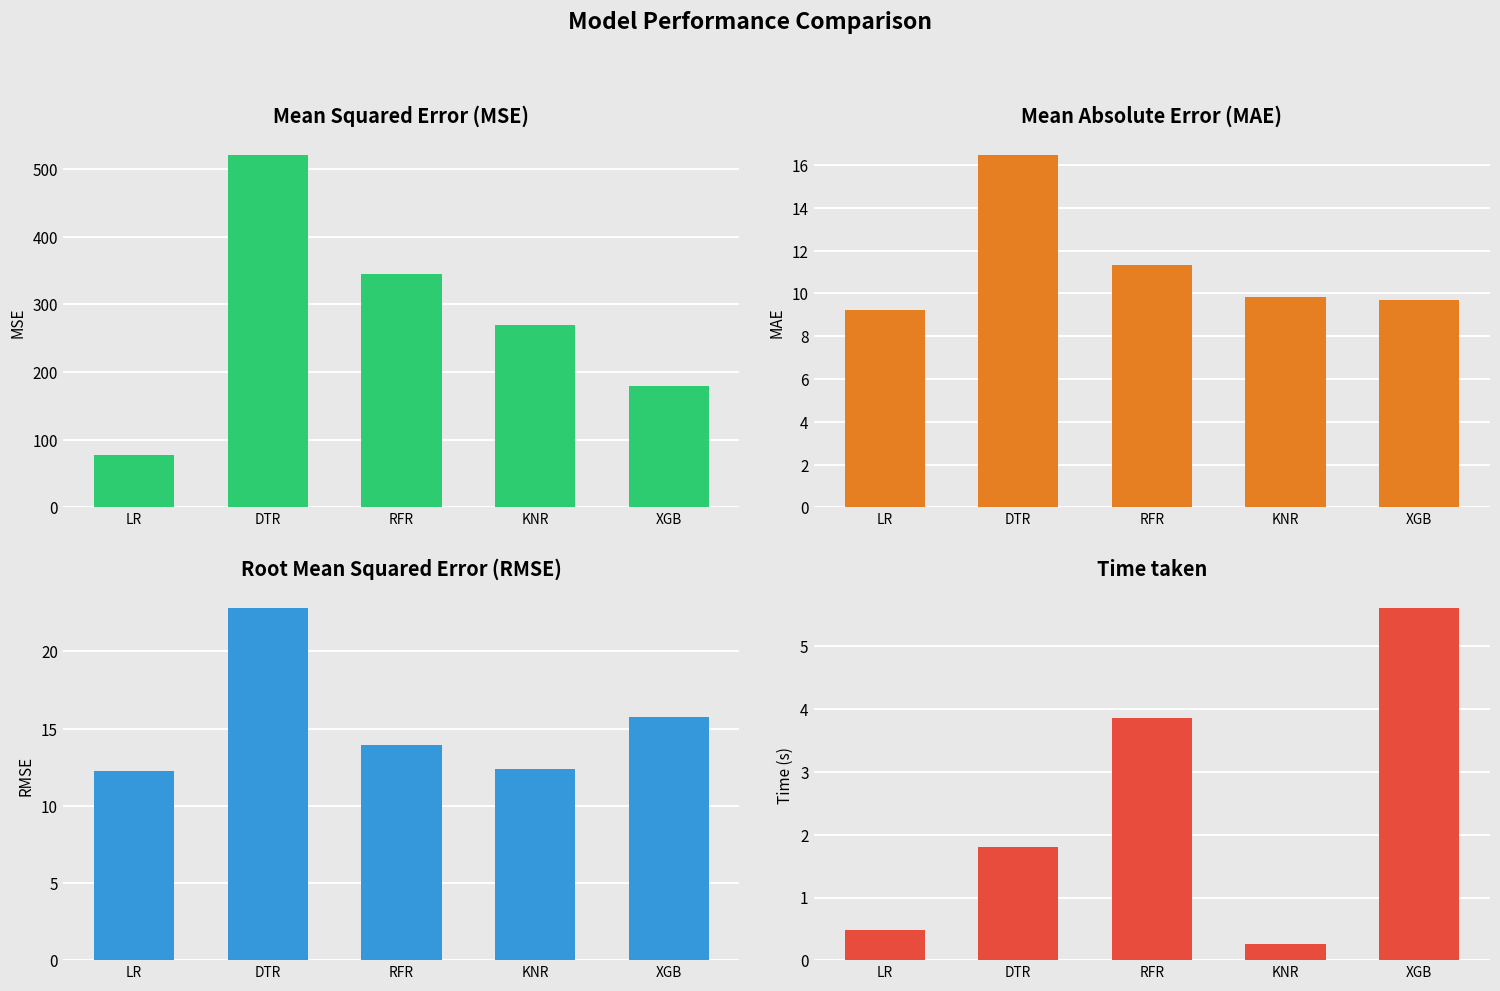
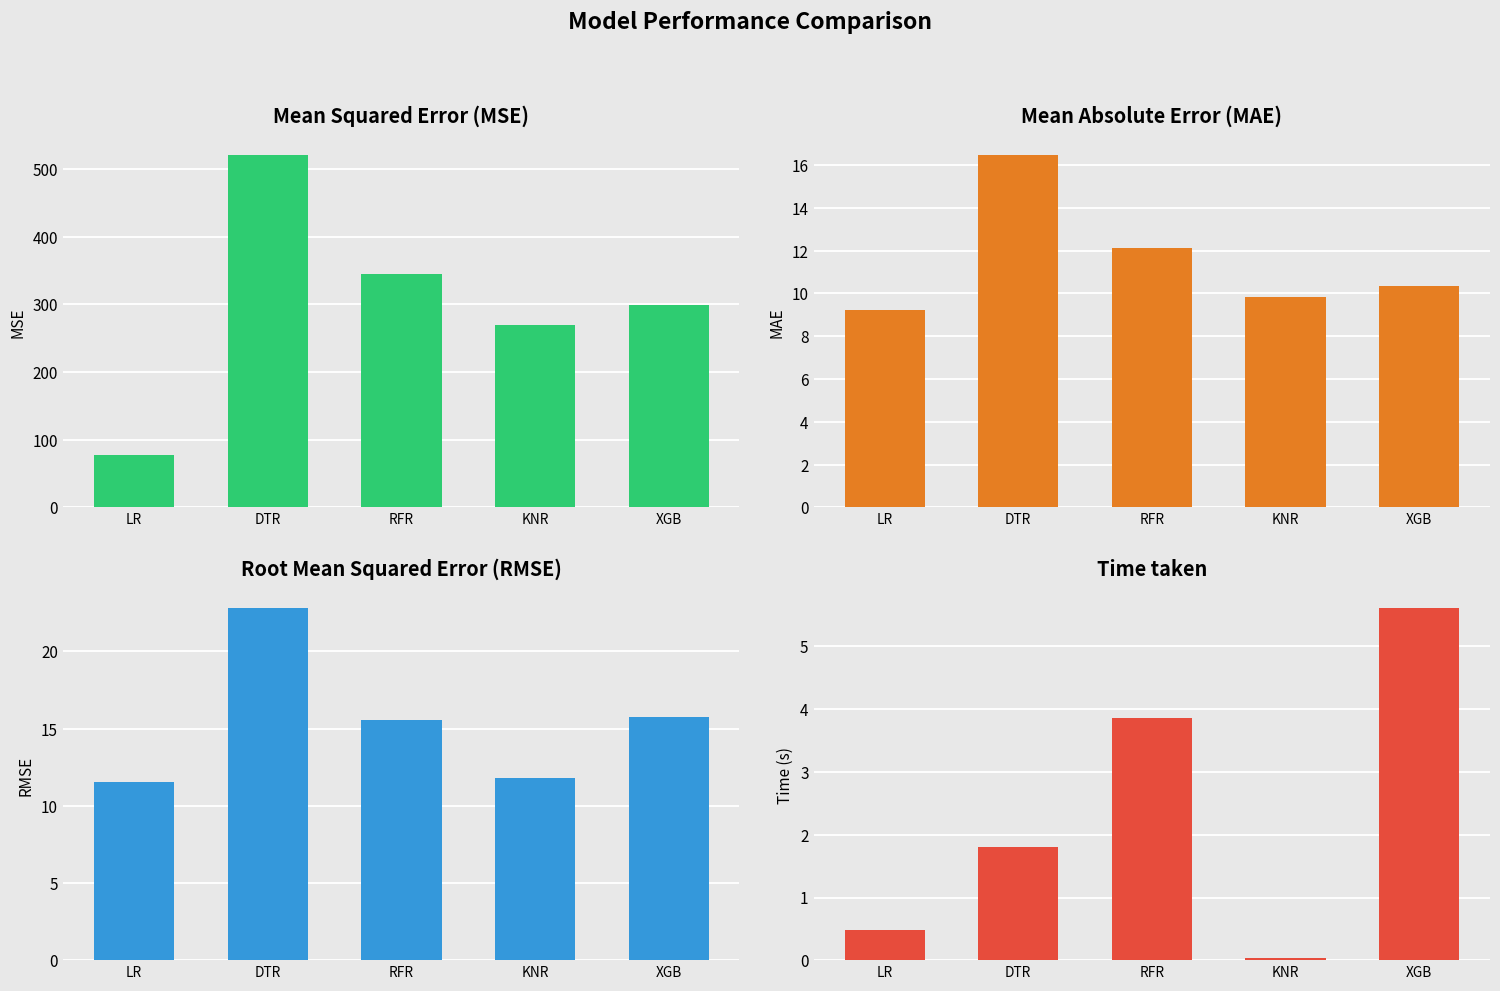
  {
    "Mean Squared Error (MSE)": {
      "LR": 80,
      "DTR": 520,
      "RFR": 340,
      "KNR": 270,
-     "XGB": 180
+     "XGB": 300
    },
    "Mean Absolute Error (MAE)": {
      "LR": 9.2,
      "DTR": 16.5,
-     "RFR": 11.3,
+     "RFR": 12.1,
      "KNR": 9.8,
-     "XGB": 9.7
+     "XGB": 10.4
    },
    "Root Mean Squared Error (RMSE)": {
-     "LR": 12.3,
+     "LR": 11.6,
      "DTR": 22.8,
-     "RFR": 14.0,
-     "KNR": 12.4,
+     "RFR": 15.6,
+     "KNR": 11.8,
      "XGB": 15.7
    },
    "Time taken": {
      "LR": 0.5,
      "DTR": 1.8,
      "RFR": 3.9,
-     "KNR": 0.3,
+     "KNR": 0.0,
      "XGB": 5.6
    }
  }
